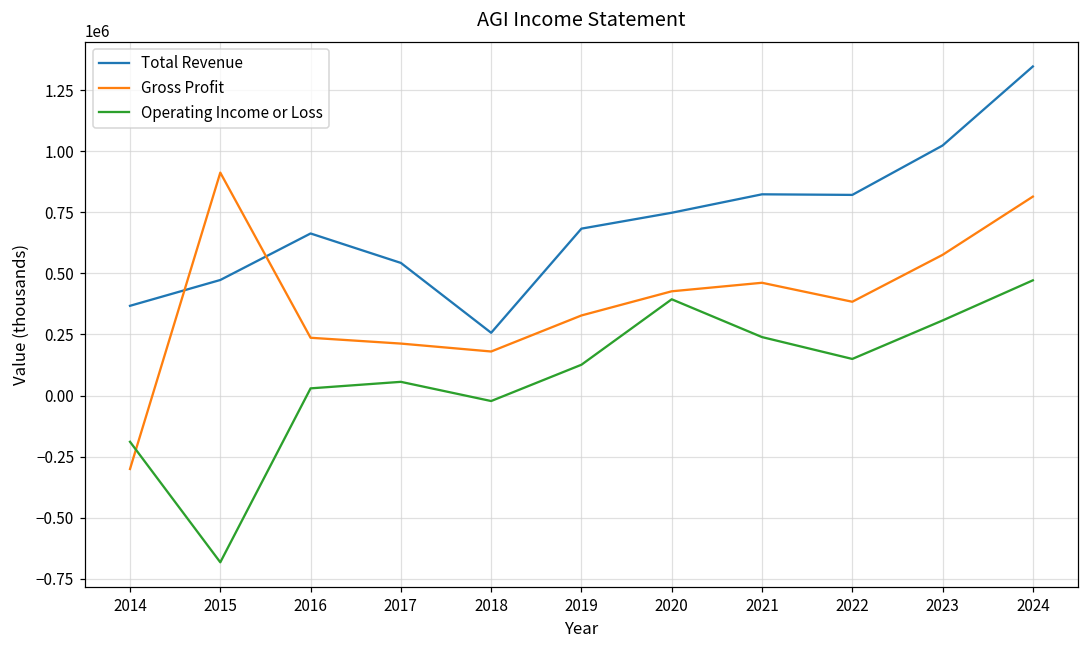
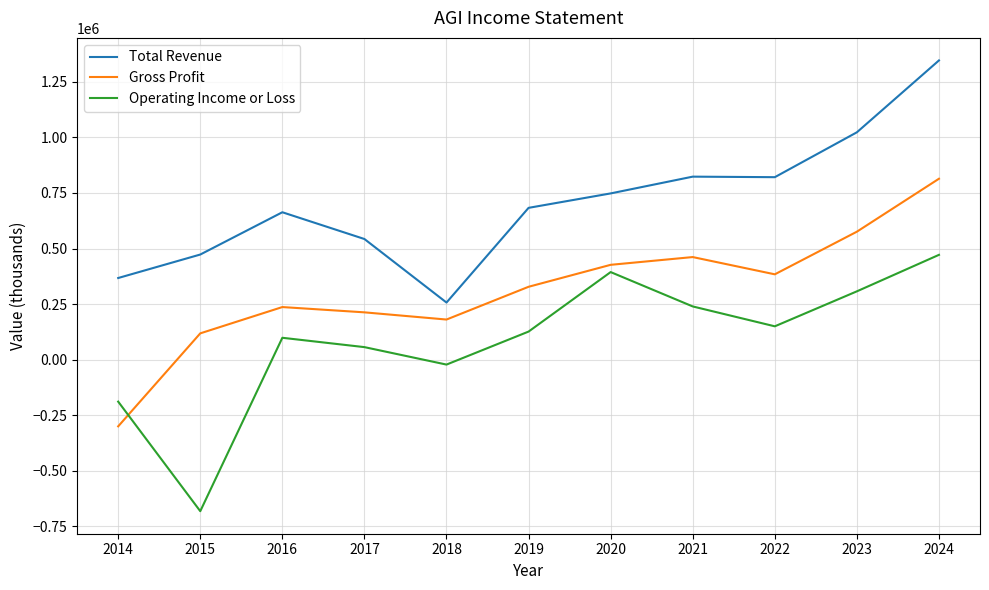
  {
    "Total Revenue": {
      "2014": 370000,
      "2015": 470000,
      "2016": 660000,
      "2017": 540000,
      "2018": 260000,
      "2019": 680000,
      "2020": 750000,
      "2021": 820000,
      "2022": 820000,
      "2023": 1020000,
      "2024": 1350000
    },
    "Gross Profit": {
      "2014": -300000,
-     "2015": 910000,
+     "2015": 120000,
      "2016": 240000,
      "2017": 210000,
      "2018": 180000,
      "2019": 330000,
      "2020": 430000,
      "2021": 460000,
      "2022": 380000,
      "2023": 580000,
      "2024": 810000
    },
    "Operating Income or Loss": {
      "2014": -190000,
      "2015": -680000,
-     "2016": 30000,
+     "2016": 100000,
      "2017": 60000,
      "2018": -20000,
      "2019": 130000,
      "2020": 390000,
      "2021": 240000,
      "2022": 150000,
      "2023": 310000,
      "2024": 470000
    }
  }
